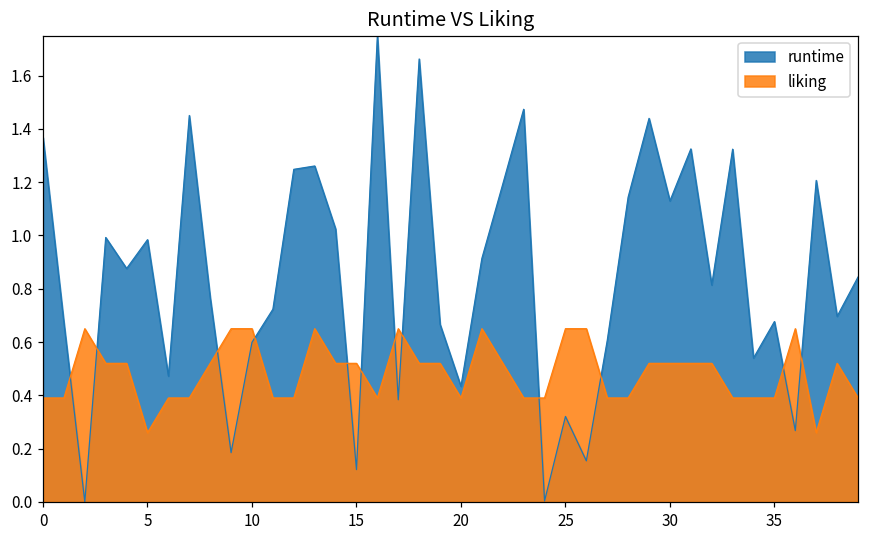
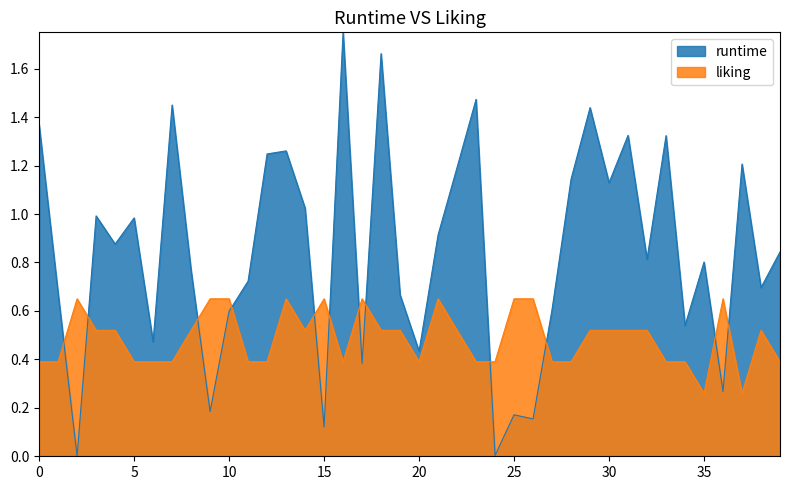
  {
    "runtime": {
      "0": 1.37,
      "5": 0.98,
      "10": 0.60,
      "15": 0.12,
      "20": 0.43,
-     "25": 0.32,
+     "25": 0.17,
      "30": 1.13,
-     "35": 0.68
+     "35": 0.80
    },
    "liking": {
      "0": 0.39,
-     "5": 0.26,
+     "5": 0.39,
      "10": 0.65,
-     "15": 0.52,
+     "15": 0.65,
      "20": 0.39,
      "25": 0.65,
      "30": 0.52,
-     "35": 0.39
+     "35": 0.26
    }
  }
